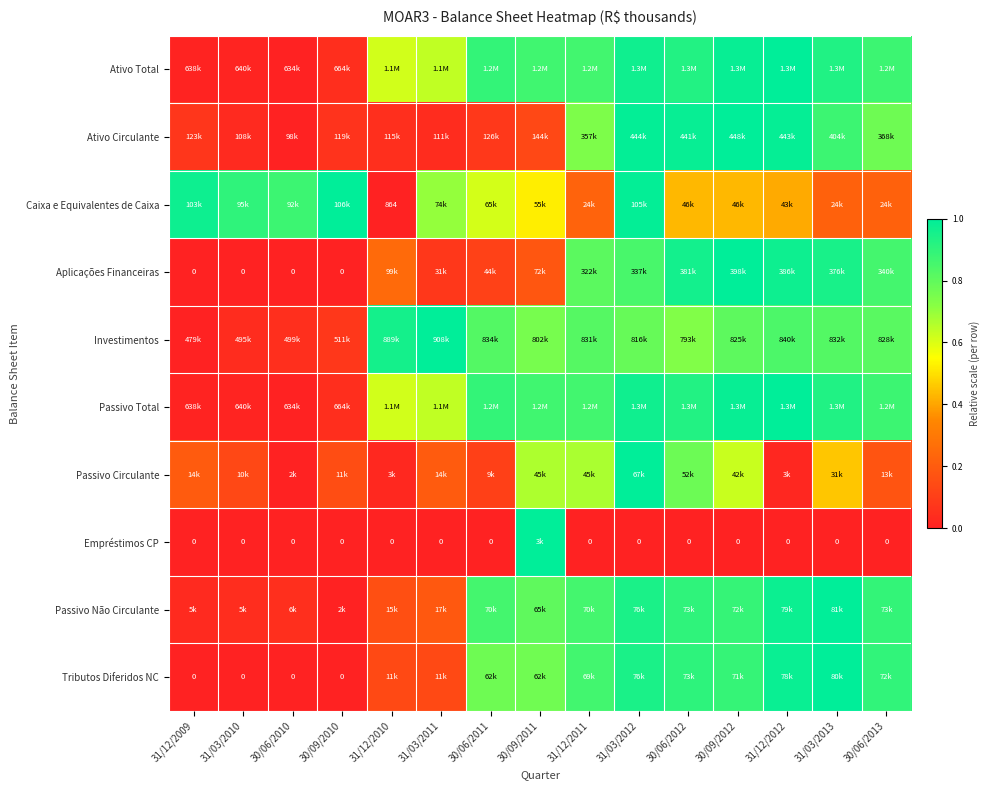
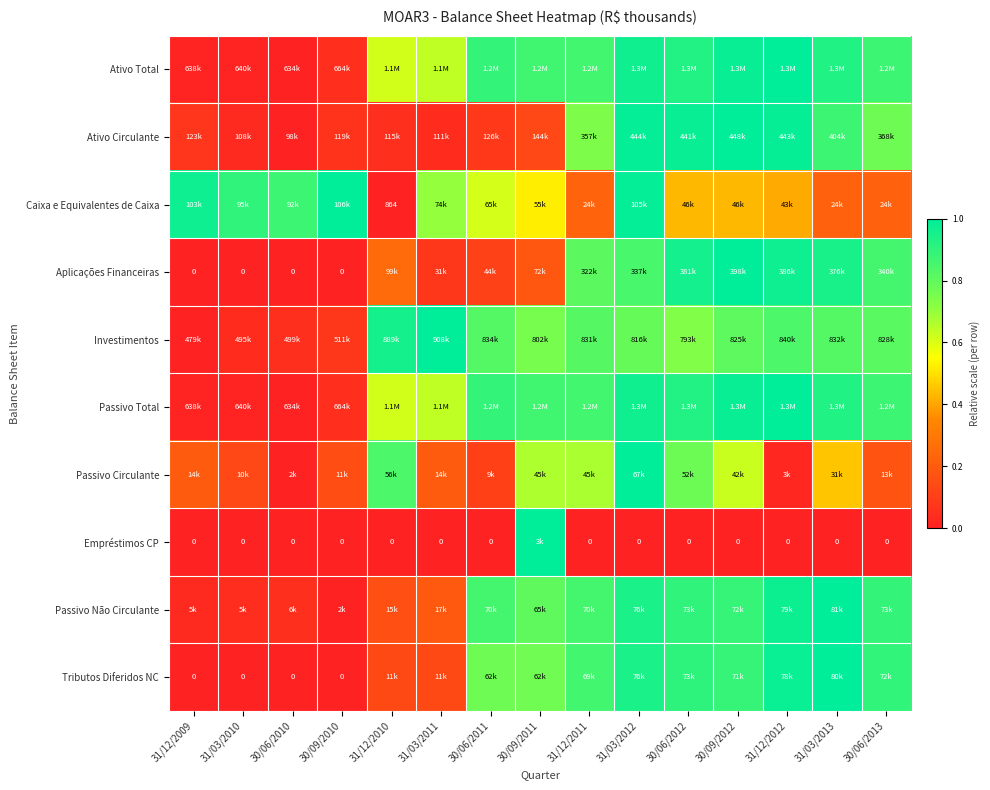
  {
    "Ativo Total": {
      "31/12/2009": "638k",
      "31/03/2010": "640k",
      "30/06/2010": "634k",
      "30/09/2010": "664k",
      "31/12/2010": "1.1M",
      "31/03/2011": "1.1M",
      "30/06/2011": "1.2M",
      "30/09/2011": "1.2M",
      "31/12/2011": "1.2M",
      "31/03/2012": "1.3M",
      "30/06/2012": "1.3M",
      "30/09/2012": "1.3M",
      "31/12/2012": "1.3M",
      "31/03/2013": "1.3M",
      "30/06/2013": "1.2M"
    },
    "Ativo Circulante": {
      "31/12/2009": "123k",
      "31/03/2010": "108k",
      "30/06/2010": "98k",
      "30/09/2010": "119k",
      "31/12/2010": "115k",
      "31/03/2011": "111k",
      "30/06/2011": "126k",
      "30/09/2011": "144k",
      "31/12/2011": "357k",
      "31/03/2012": "444k",
      "30/06/2012": "441k",
      "30/09/2012": "448k",
      "31/12/2012": "443k",
      "31/03/2013": "404k",
      "30/06/2013": "368k"
    },
    "Caixa e Equivalentes de Caixa": {
      "31/12/2009": "103k",
      "31/03/2010": "95k",
      "30/06/2010": "92k",
      "30/09/2010": "106k",
      "31/12/2010": "864",
      "31/03/2011": "74k",
      "30/06/2011": "65k",
      "30/09/2011": "55k",
      "31/12/2011": "24k",
      "31/03/2012": "105k",
      "30/06/2012": "46k",
      "30/09/2012": "46k",
      "31/12/2012": "43k",
      "31/03/2013": "24k",
      "30/06/2013": "24k"
    },
    "Aplicações Financeiras": {
      "31/12/2009": "0",
      "31/03/2010": "0",
      "30/06/2010": "0",
      "30/09/2010": "0",
      "31/12/2010": "99k",
      "31/03/2011": "31k",
      "30/06/2011": "44k",
      "30/09/2011": "72k",
      "31/12/2011": "322k",
      "31/03/2012": "337k",
      "30/06/2012": "381k",
      "30/09/2012": "398k",
      "31/12/2012": "386k",
      "31/03/2013": "376k",
      "30/06/2013": "340k"
    },
    "Investimentos": {
      "31/12/2009": "479k",
      "31/03/2010": "495k",
      "30/06/2010": "499k",
      "30/09/2010": "511k",
      "31/12/2010": "889k",
      "31/03/2011": "908k",
      "30/06/2011": "834k",
      "30/09/2011": "802k",
      "31/12/2011": "831k",
      "31/03/2012": "816k",
      "30/06/2012": "793k",
      "30/09/2012": "825k",
      "31/12/2012": "840k",
      "31/03/2013": "832k",
      "30/06/2013": "828k"
    },
    "Passivo Total": {
      "31/12/2009": "638k",
      "31/03/2010": "640k",
      "30/06/2010": "634k",
      "30/09/2010": "664k",
      "31/12/2010": "1.1M",
      "31/03/2011": "1.1M",
      "30/06/2011": "1.2M",
      "30/09/2011": "1.2M",
      "31/12/2011": "1.2M",
      "31/03/2012": "1.3M",
      "30/06/2012": "1.3M",
      "30/09/2012": "1.3M",
      "31/12/2012": "1.3M",
      "31/03/2013": "1.3M",
      "30/06/2013": "1.2M"
    },
    "Passivo Circulante": {
      "31/12/2009": "14k",
      "31/03/2010": "10k",
      "30/06/2010": "2k",
      "30/09/2010": "11k",
-     "31/12/2010": "3k",
+     "31/12/2010": "56k",
      "31/03/2011": "14k",
      "30/06/2011": "9k",
      "30/09/2011": "45k",
      "31/12/2011": "45k",
      "31/03/2012": "67k",
      "30/06/2012": "52k",
      "30/09/2012": "42k",
      "31/12/2012": "3k",
      "31/03/2013": "31k",
      "30/06/2013": "13k"
    },
    "Empréstimos CP": {
      "31/12/2009": "0",
      "31/03/2010": "0",
      "30/06/2010": "0",
      "30/09/2010": "0",
      "31/12/2010": "0",
      "31/03/2011": "0",
      "30/06/2011": "0",
      "30/09/2011": "3k",
      "31/12/2011": "0",
      "31/03/2012": "0",
      "30/06/2012": "0",
      "30/09/2012": "0",
      "31/12/2012": "0",
      "31/03/2013": "0",
      "30/06/2013": "0"
    },
    "Passivo Não Circulante": {
      "31/12/2009": "5k",
      "31/03/2010": "5k",
      "30/06/2010": "6k",
      "30/09/2010": "2k",
      "31/12/2010": "15k",
      "31/03/2011": "17k",
      "30/06/2011": "70k",
      "30/09/2011": "65k",
      "31/12/2011": "70k",
      "31/03/2012": "76k",
      "30/06/2012": "73k",
      "30/09/2012": "72k",
      "31/12/2012": "79k",
      "31/03/2013": "81k",
      "30/06/2013": "73k"
    },
    "Tributos Diferidos NC": {
      "31/12/2009": "0",
      "31/03/2010": "0",
      "30/06/2010": "0",
      "30/09/2010": "0",
      "31/12/2010": "11k",
      "31/03/2011": "11k",
      "30/06/2011": "62k",
      "30/09/2011": "62k",
      "31/12/2011": "69k",
      "31/03/2012": "76k",
      "30/06/2012": "73k",
      "30/09/2012": "71k",
      "31/12/2012": "78k",
      "31/03/2013": "80k",
      "30/06/2013": "72k"
    }
  }
